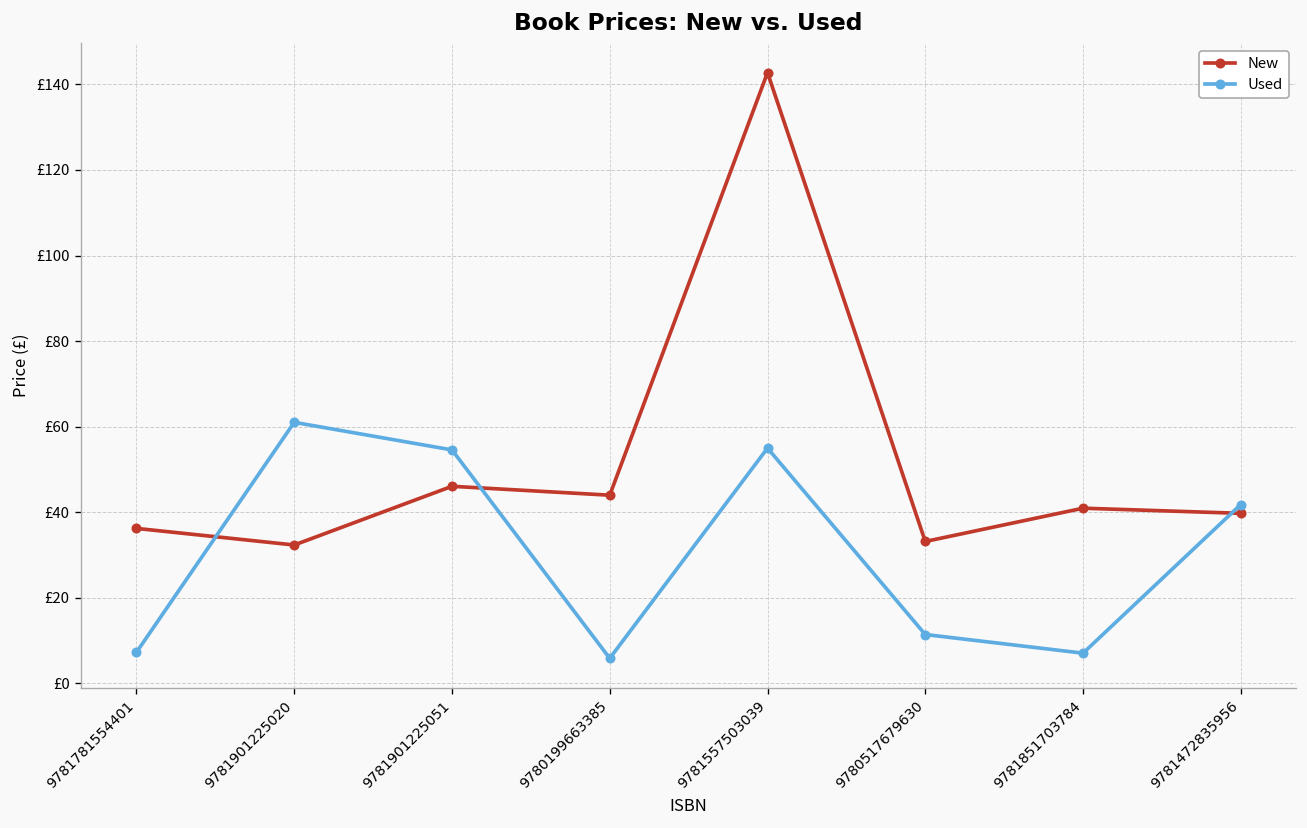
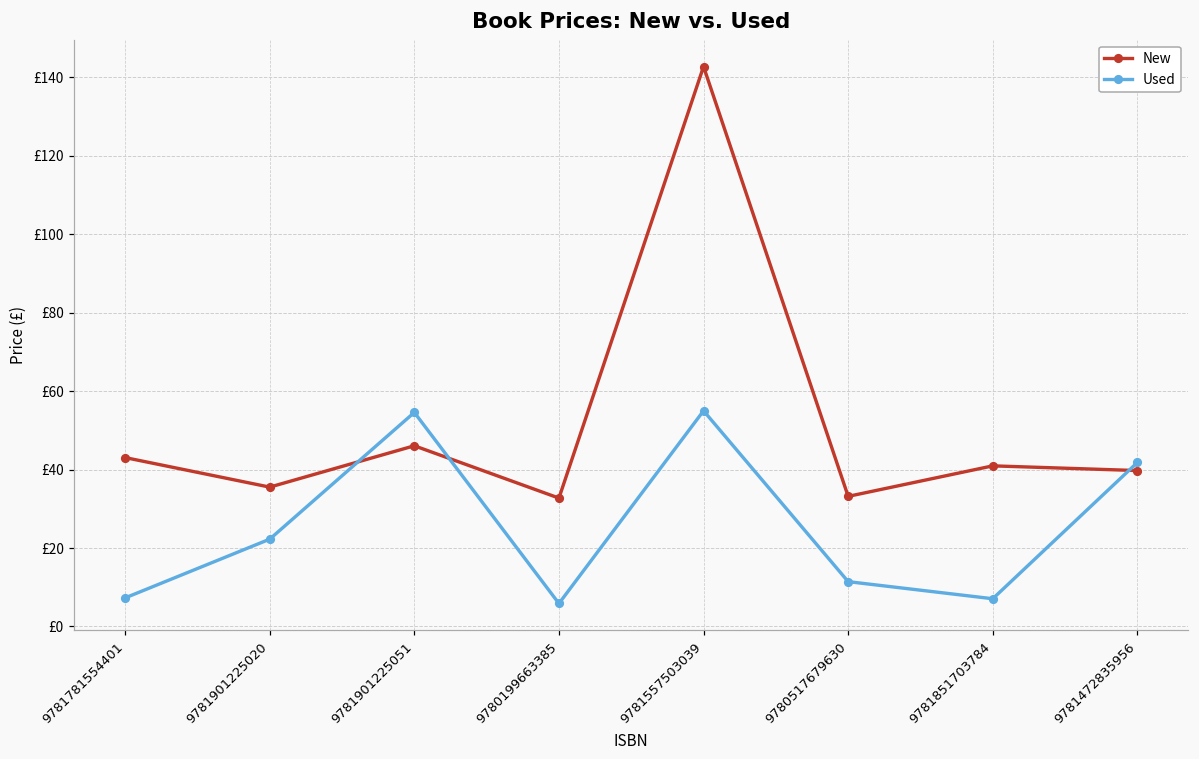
  {
    "New": {
-     "9781781554401": "£36",
-     "9781901225020": "£32",
+     "9781781554401": "£43",
+     "9781901225020": "£36",
      "9781901225051": "£46",
-     "9780199663385": "£44",
+     "9780199663385": "£33",
      "9781557503039": "£143",
      "9780517679630": "£33",
      "9781851703784": "£41",
      "9781472835956": "£40"
    },
    "Used": {
      "9781781554401": "£7",
-     "9781901225020": "£61",
+     "9781901225020": "£22",
      "9781901225051": "£55",
      "9780199663385": "£6",
      "9781557503039": "£55",
      "9780517679630": "£11",
      "9781851703784": "£7",
      "9781472835956": "£42"
    }
  }
